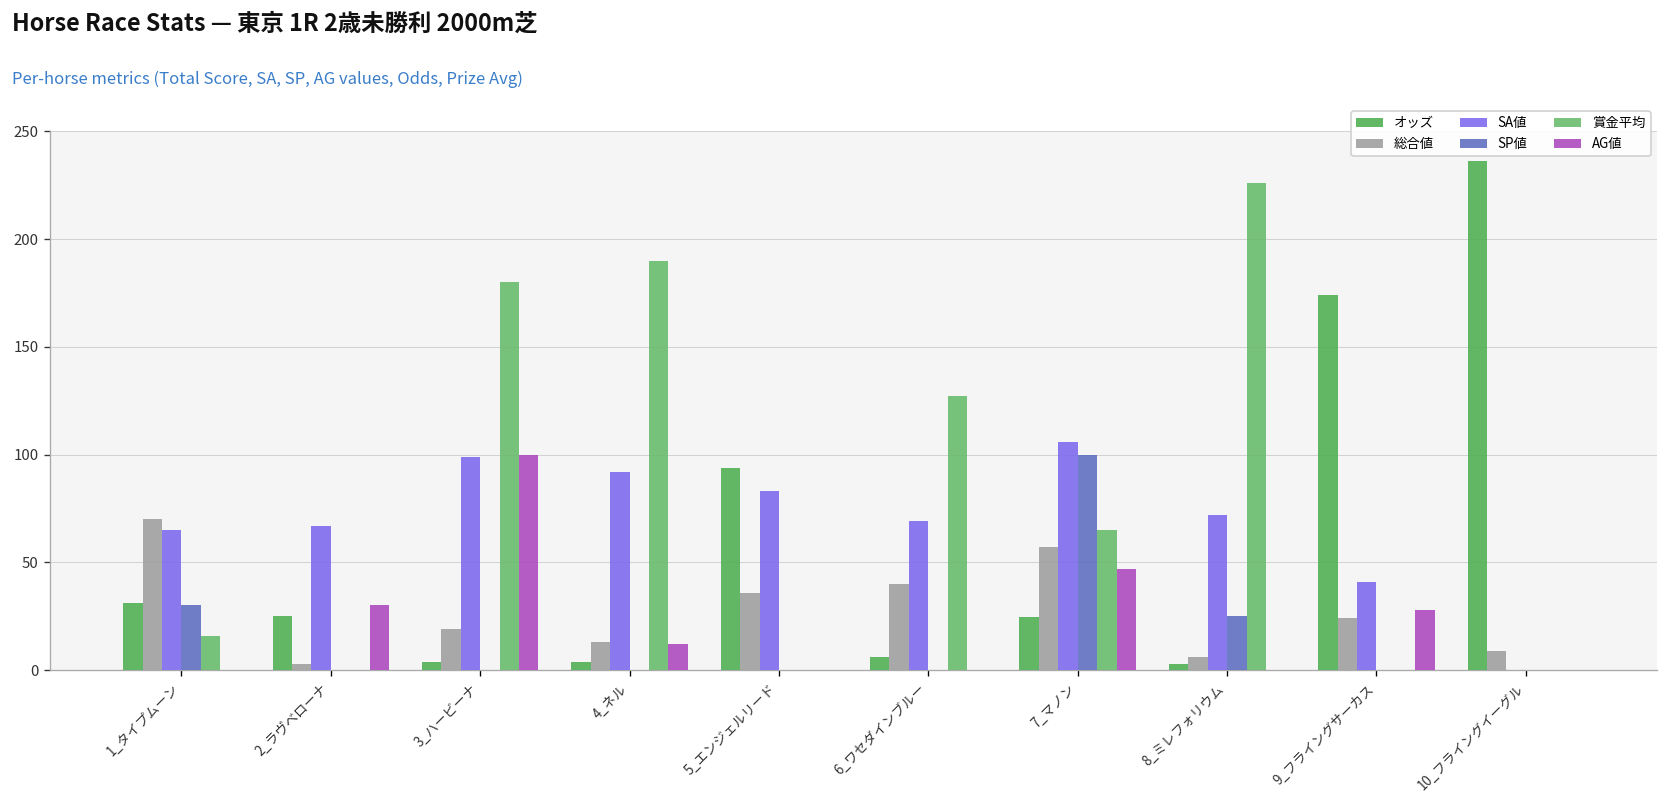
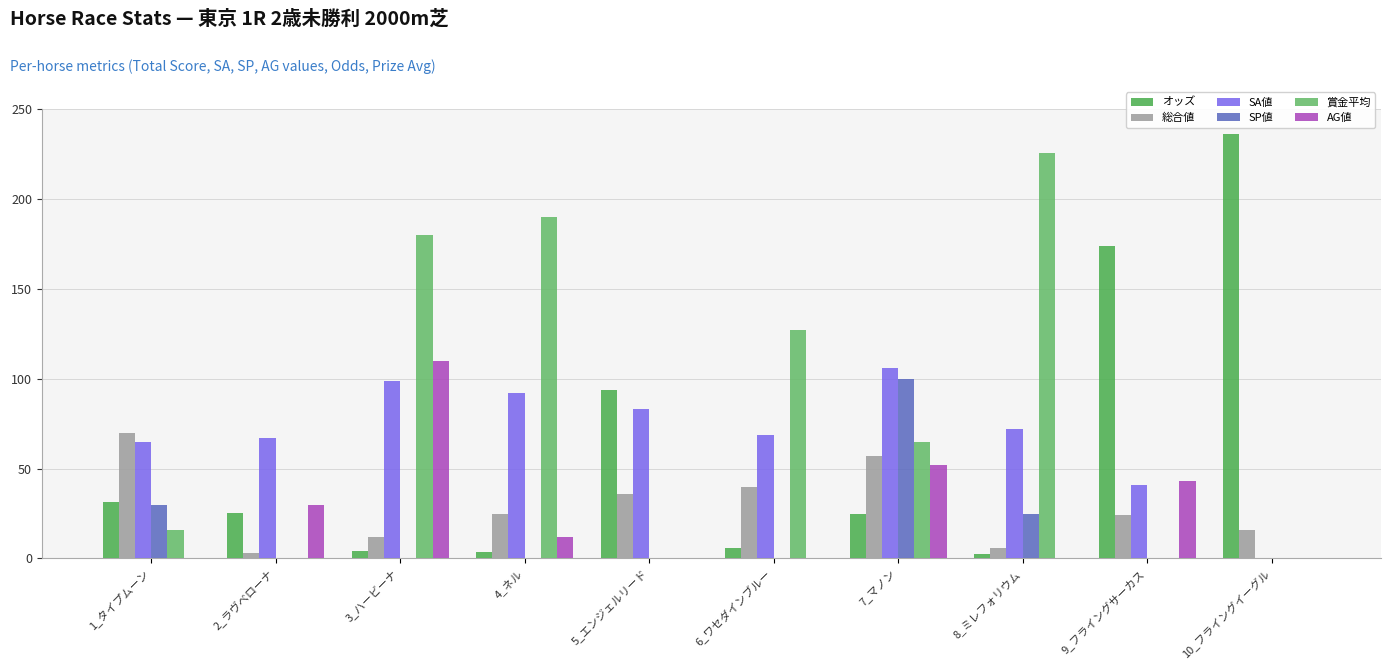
  {
    "総合値": {
      "1_タイプムーン": 70,
      "2_ラヴベローナ": 3,
-     "3_ハービーナ": 19,
-     "4_ネル": 13,
+     "3_ハービーナ": 12,
+     "4_ネル": 25,
      "5_エンジェルリード": 36,
      "6_ワセダインブルー": 40,
      "7_マノン": 57,
      "8_ミレフォリウム": 6,
      "9_フライングサーカス": 24,
-     "10_フライングイーグル": 9
+     "10_フライングイーグル": 16
    },
    "AG値": {
      "1_タイプムーン": 0,
      "2_ラヴベローナ": 30,
-     "3_ハービーナ": 100,
+     "3_ハービーナ": 110,
      "4_ネル": 12,
      "5_エンジェルリード": 0,
      "6_ワセダインブルー": 0,
-     "7_マノン": 47,
+     "7_マノン": 52,
      "8_ミレフォリウム": 0,
-     "9_フライングサーカス": 28,
+     "9_フライングサーカス": 43,
      "10_フライングイーグル": 0
    }
  }
